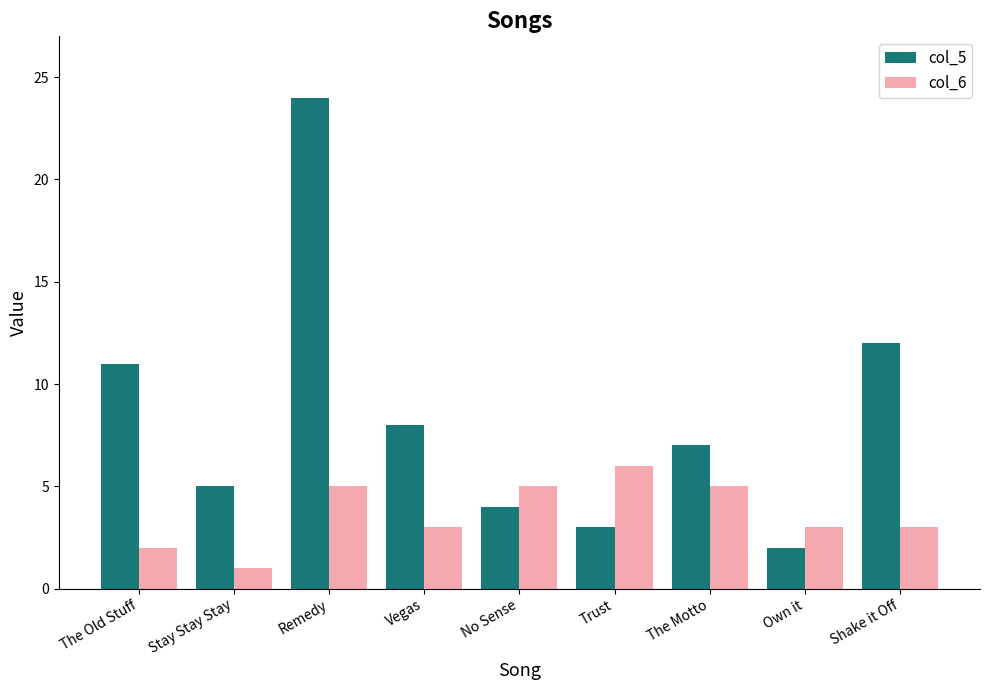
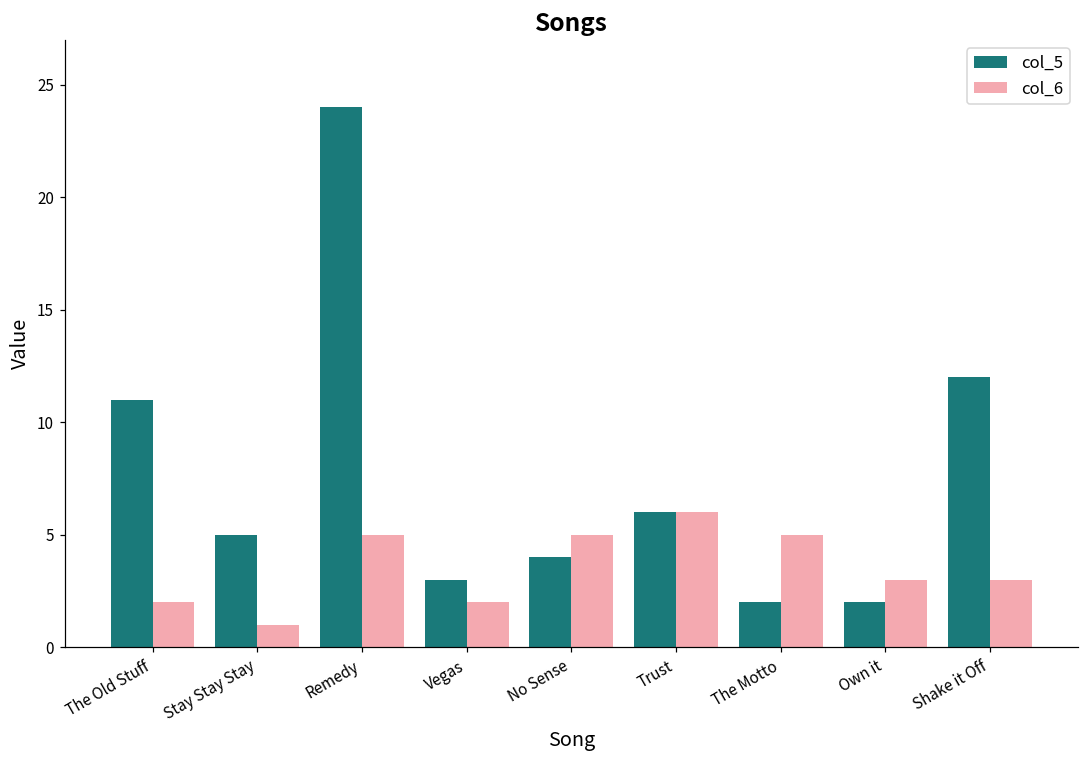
  {
    "col_5": {
      "The Old Stuff": 11,
      "Stay Stay Stay": 5,
      "Remedy": 24,
-     "Vegas": 8,
+     "Vegas": 3,
      "No Sense": 4,
-     "Trust": 3,
-     "The Motto": 7,
+     "Trust": 6,
+     "The Motto": 2,
      "Own it": 2,
      "Shake it Off": 12
    },
    "col_6": {
      "The Old Stuff": 2,
      "Stay Stay Stay": 1,
      "Remedy": 5,
-     "Vegas": 3,
+     "Vegas": 2,
      "No Sense": 5,
      "Trust": 6,
      "The Motto": 5,
      "Own it": 3,
      "Shake it Off": 3
    }
  }
